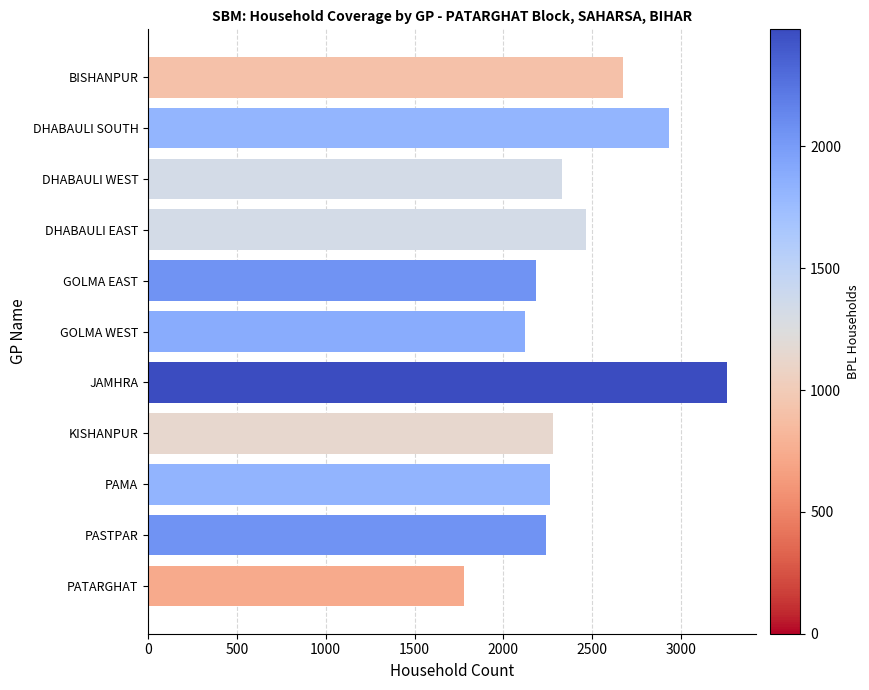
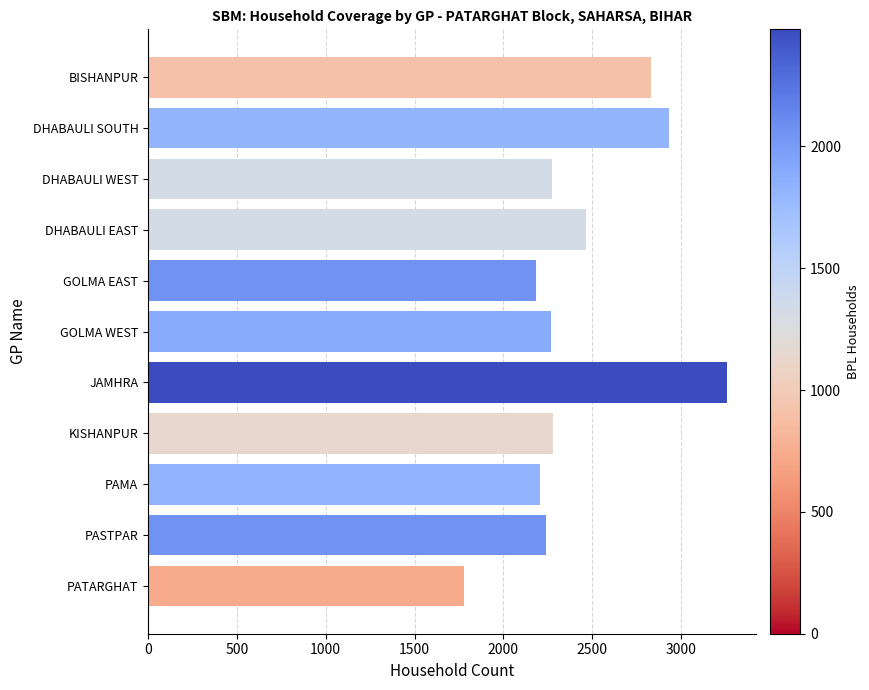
  {
-   "BISHANPUR": 2670,
+   "BISHANPUR": 2830,
    "DHABAULI SOUTH": 2930,
-   "DHABAULI WEST": 2330,
+   "DHABAULI WEST": 2280,
    "DHABAULI EAST": 2470,
    "GOLMA EAST": 2180,
-   "GOLMA WEST": 2130,
+   "GOLMA WEST": 2270,
    "JAMHRA": 3260,
    "KISHANPUR": 2280,
-   "PAMA": 2260,
+   "PAMA": 2210,
    "PASTPAR": 2240,
    "PATARGHAT": 1780
  }
